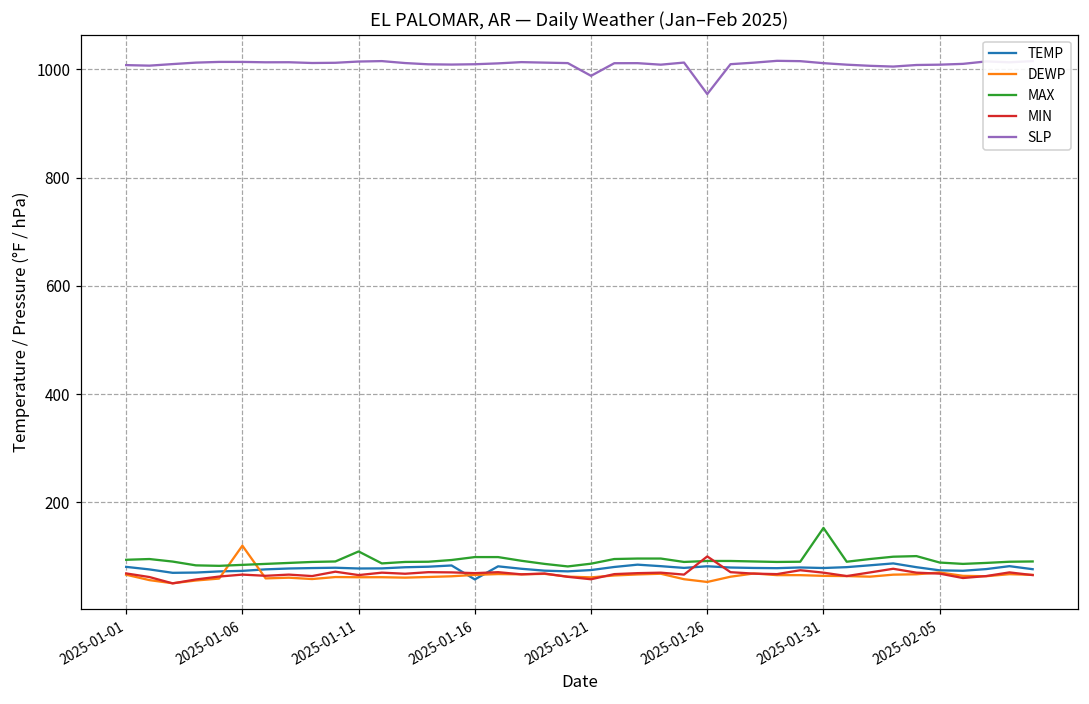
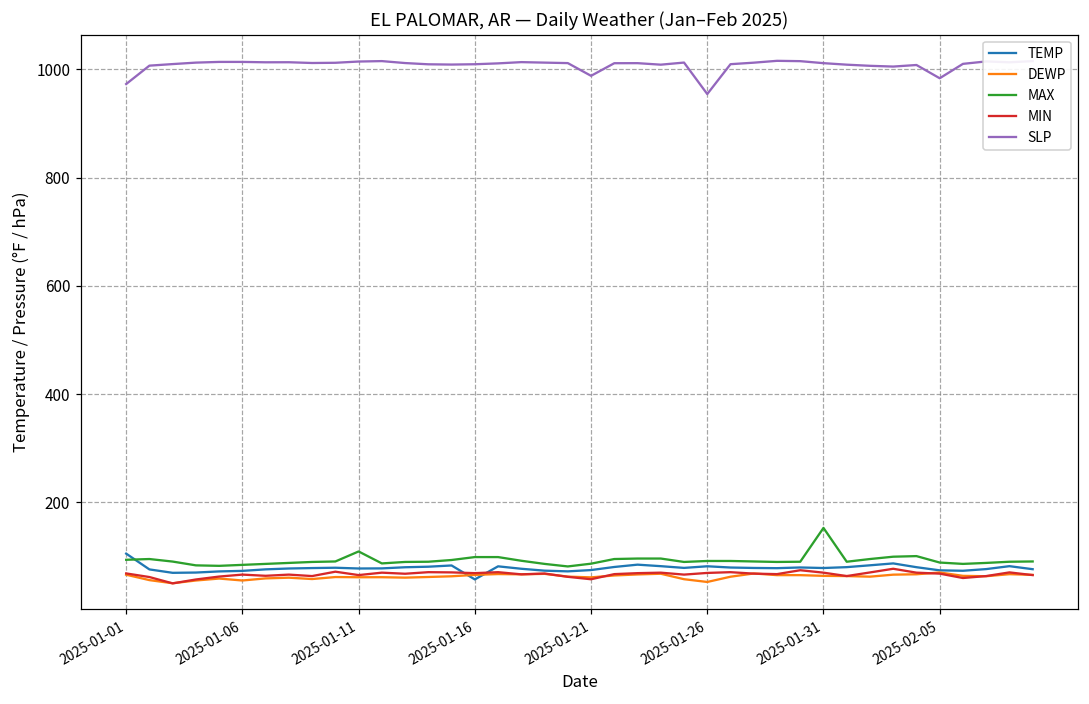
  {
    "TEMP": {
-     "2025-01-01": 80,
+     "2025-01-01": 110,
      "2025-01-06": 70,
      "2025-01-11": 80,
      "2025-01-16": 60,
      "2025-01-21": 70,
      "2025-01-26": 80,
      "2025-01-31": 80
    },
    "DEWP": {
-     "2025-01-06": 120,
+     "2025-01-06": 60,
      "2025-01-26": 50,
      "2025-01-31": 60
    },
    "MAX": {
      "2025-01-01": 90,
      "2025-01-06": 80,
      "2025-01-11": 110,
      "2025-01-16": 100,
      "2025-01-21": 90,
      "2025-01-26": 90,
      "2025-01-31": 150,
      "2025-02-05": 90
    },
    "MIN": {
      "2025-01-06": 70,
-     "2025-01-26": 100,
+     "2025-01-26": 70,
      "2025-01-31": 70
    },
    "SLP": {
-     "2025-01-01": 1010,
+     "2025-01-01": 970,
      "2025-01-06": 1010,
      "2025-01-11": 1010,
      "2025-01-16": 1010,
      "2025-01-21": 990,
      "2025-01-26": 950,
      "2025-01-31": 1010,
-     "2025-02-05": 1010
+     "2025-02-05": 980
    }
  }
